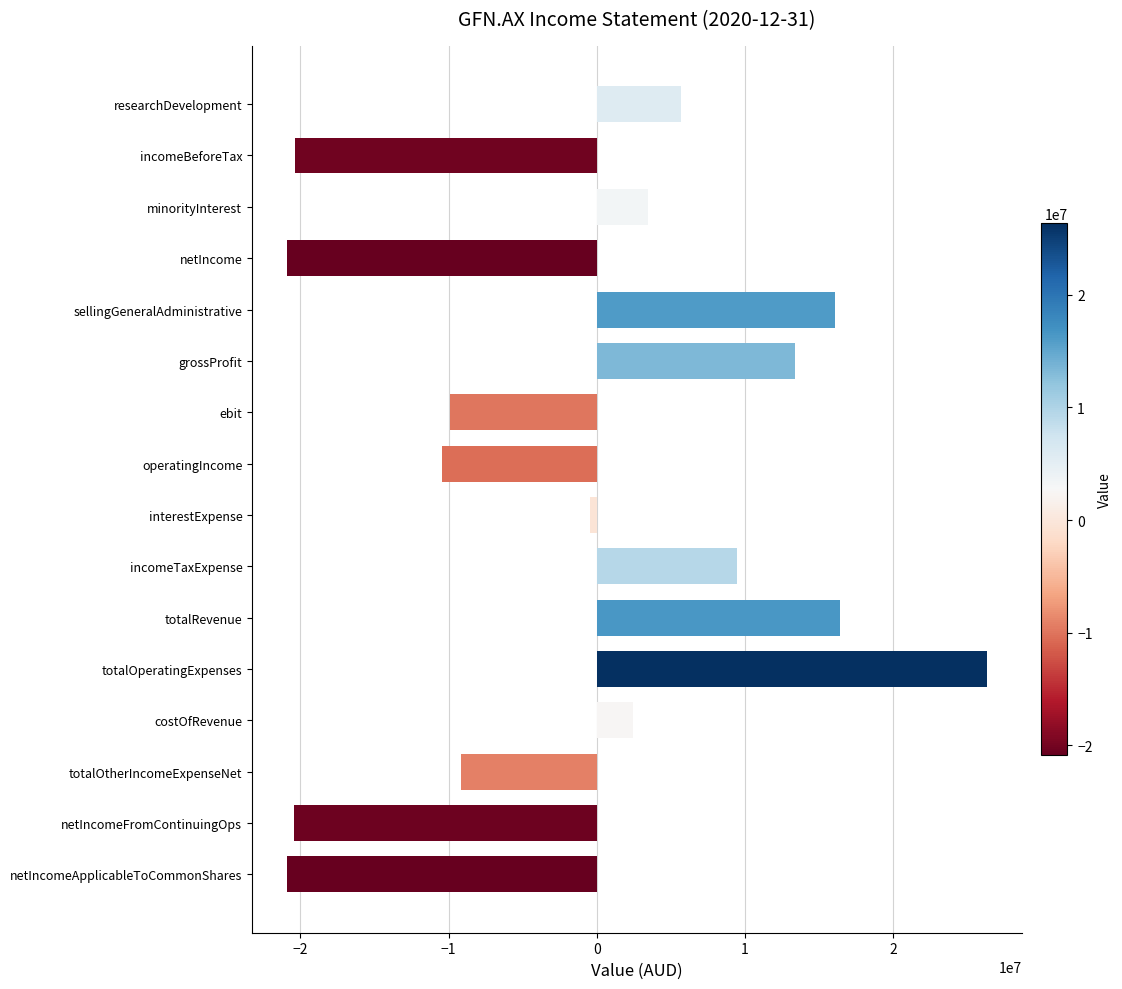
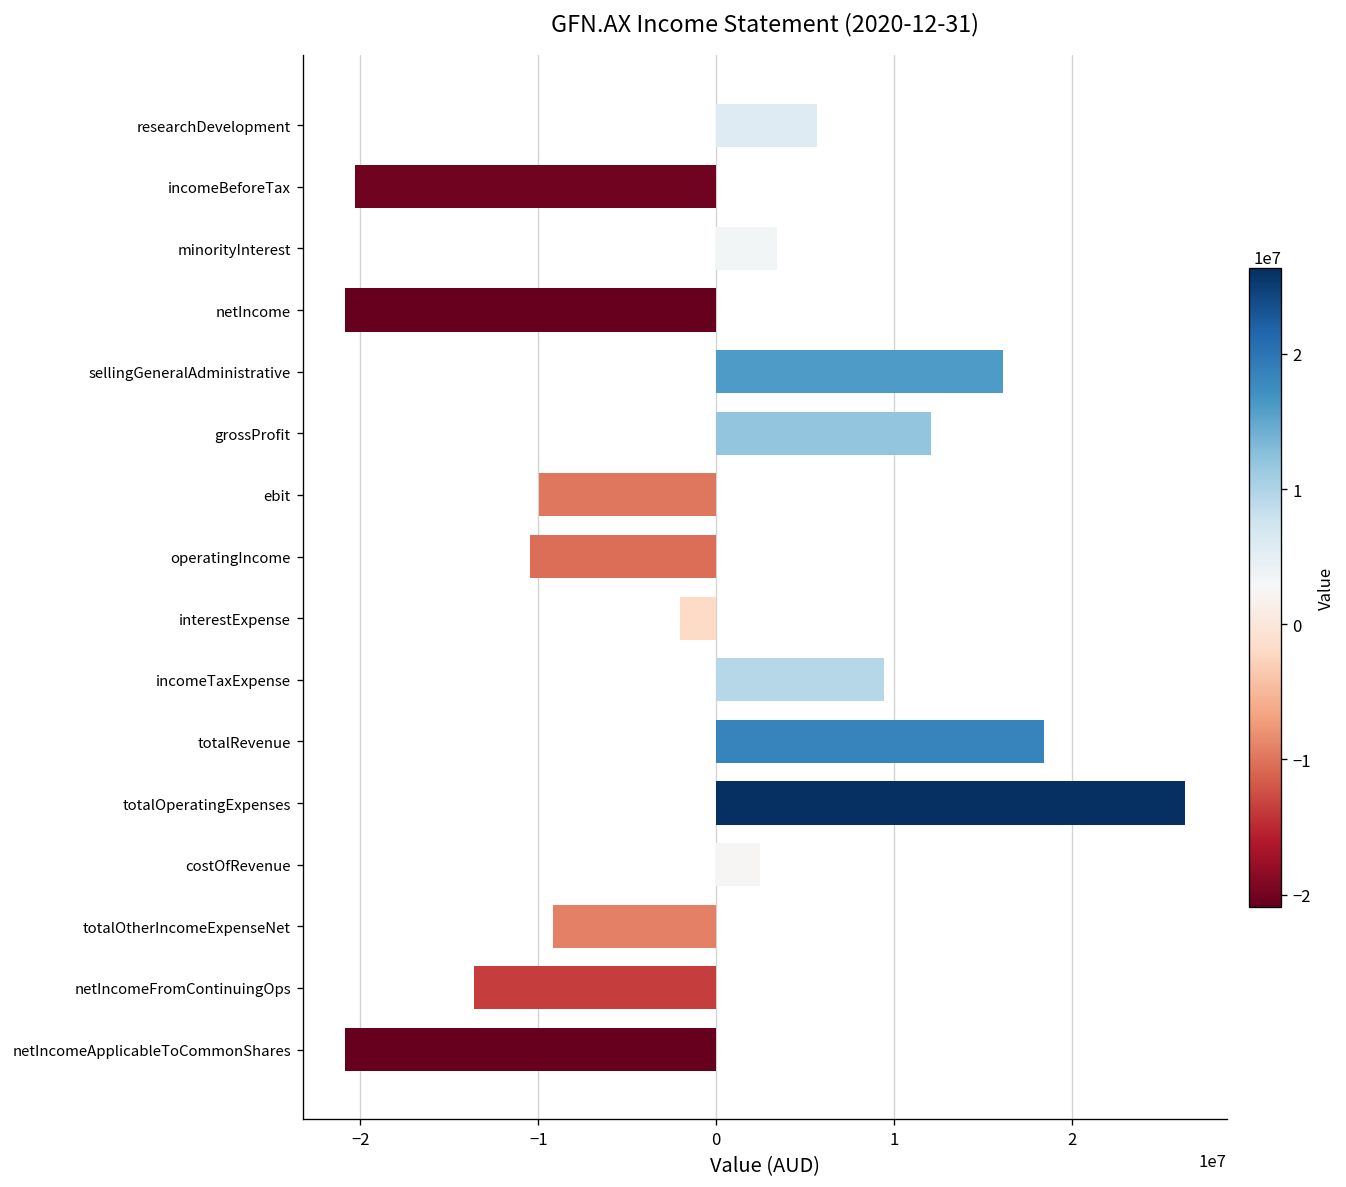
  {
    "researchDevelopment": 5700000,
    "incomeBeforeTax": -20300000,
    "minorityInterest": 3400000,
    "netIncome": -20900000,
    "sellingGeneralAdministrative": 16100000,
-   "grossProfit": 13400000,
+   "grossProfit": 12100000,
    "ebit": -9900000,
    "operatingIncome": -10500000,
-   "interestExpense": -400000,
+   "interestExpense": -2000000,
    "incomeTaxExpense": 9400000,
-   "totalRevenue": 16400000,
+   "totalRevenue": 18500000,
    "totalOperatingExpenses": 26400000,
    "costOfRevenue": 2500000,
    "totalOtherIncomeExpenseNet": -9200000,
-   "netIncomeFromContinuingOps": -20500000,
+   "netIncomeFromContinuingOps": -13600000,
    "netIncomeApplicableToCommonShares": -20900000
  }
